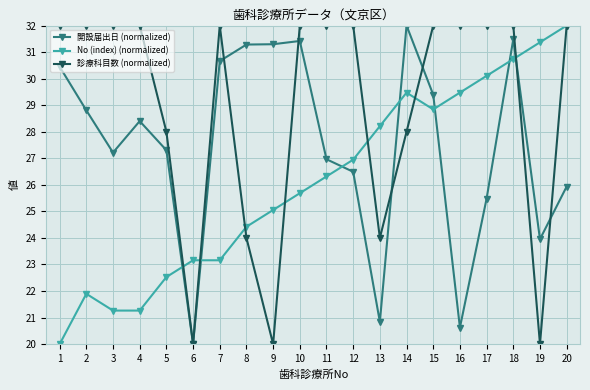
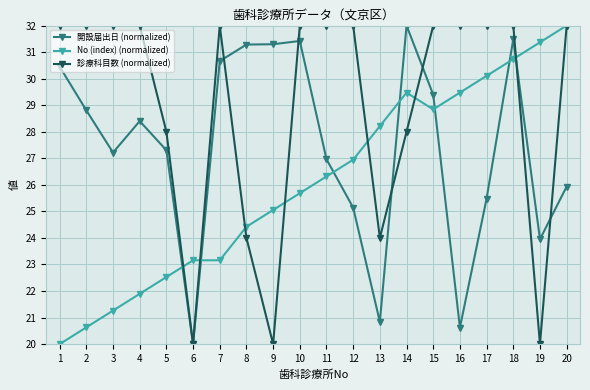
  {
    "開設届出日 (normalized)": {
      "2": 28.8,
      "3": 27.2,
      "4": 28.4,
      "5": 27.3,
      "7": 30.7,
      "8": 31.3,
      "9": 31.3,
      "10": 31.4,
      "11": 27.0,
-     "12": 26.5,
+     "12": 25.1,
      "13": 20.8,
      "14": 32.0,
      "15": 29.4,
      "16": 20.6,
      "17": 25.5,
      "18": 31.5,
      "19": 24.0,
      "20": 25.9
    },
    "No (index) (normalized)": {
      "1": 20.0,
-     "2": 21.9,
+     "2": 20.6,
      "3": 21.3,
-     "4": 21.3,
+     "4": 21.9,
      "5": 22.5,
      "6": 23.2,
      "7": 23.2,
      "8": 24.4,
      "9": 25.1,
      "10": 25.7,
      "11": 26.3,
      "12": 26.9,
      "13": 28.2,
      "14": 29.5,
      "15": 28.8,
      "16": 29.5,
      "17": 30.1,
      "18": 30.7,
      "19": 31.4
    },
    "診療科目数 (normalized)": {
      "1": 32.0,
      "2": 32.0,
      "3": 32.0,
      "4": 32.0,
      "5": 28.0,
      "7": 32.0,
      "8": 24.0,
      "9": 20.0,
      "10": 32.0,
      "11": 32.0,
      "12": 32.0,
      "13": 24.0,
      "14": 28.0,
      "15": 32.0,
      "16": 32.0,
      "17": 32.0,
      "18": 32.0,
      "19": 20.0
    }
  }
